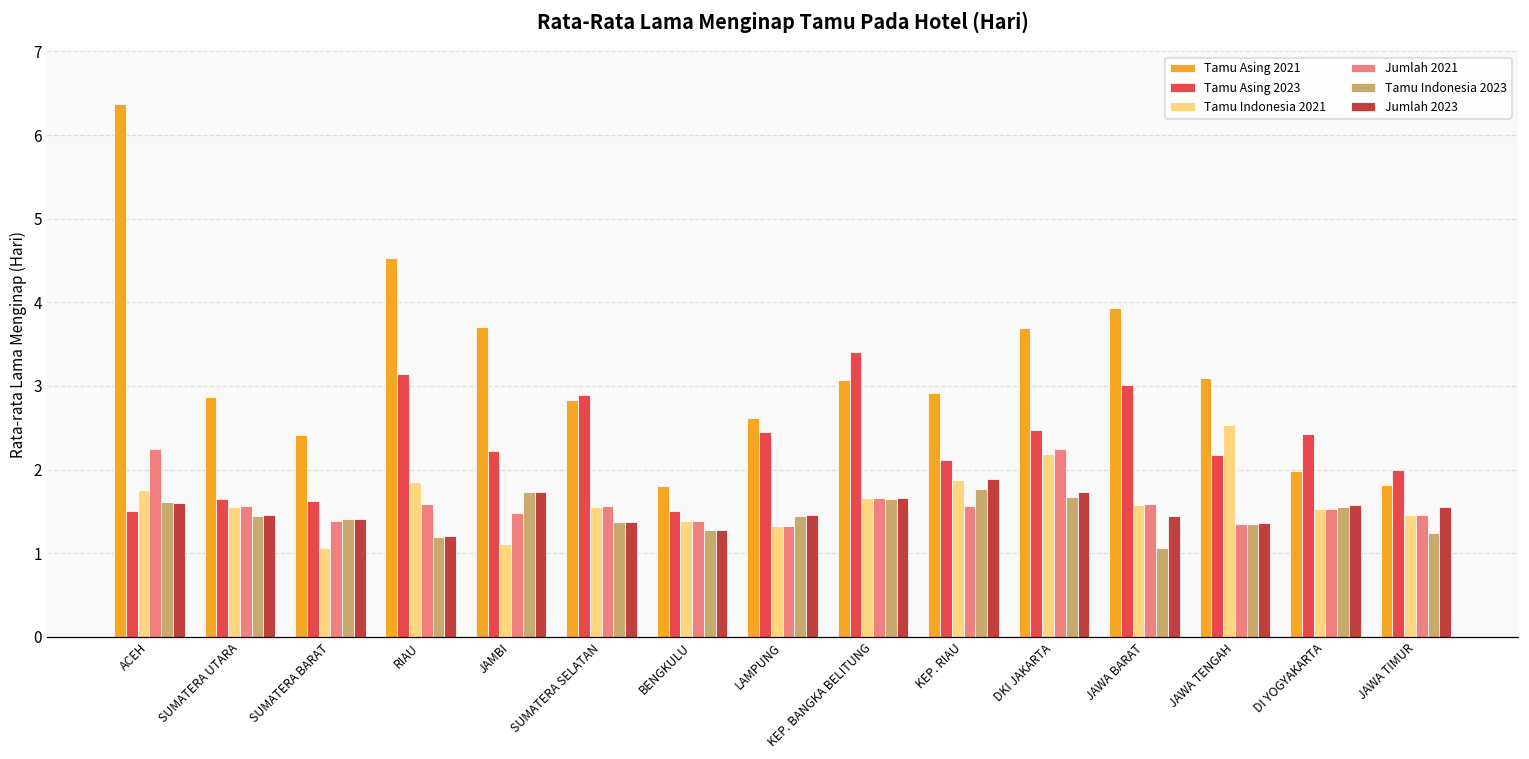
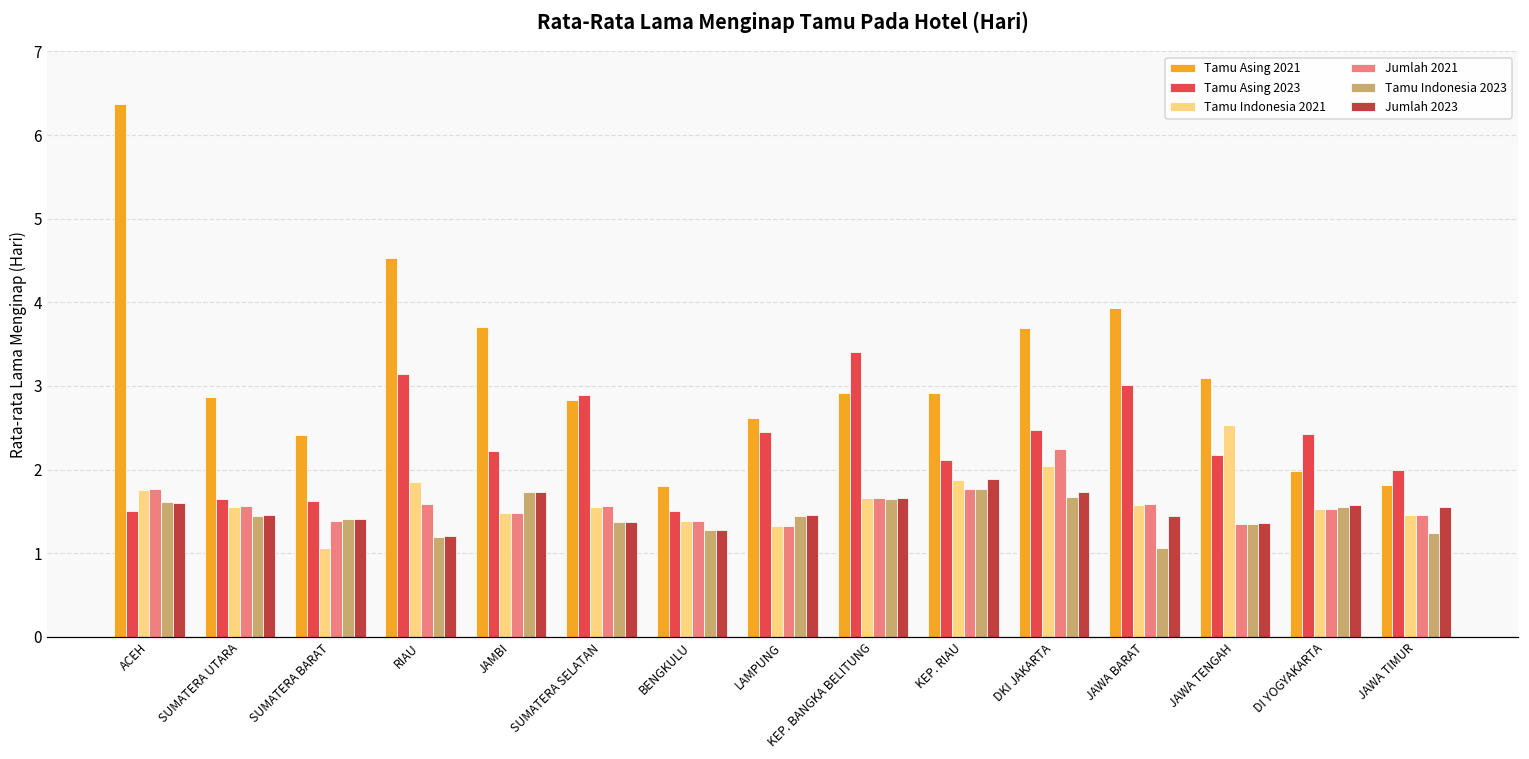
  {
    "Tamu Asing 2021": {
      "ACEH": 6.4,
      "SUMATERA UTARA": 2.9,
      "SUMATERA BARAT": 2.4,
      "RIAU": 4.5,
      "JAMBI": 3.7,
      "SUMATERA SELATAN": 2.8,
      "BENGKULU": 1.8,
      "LAMPUNG": 2.6,
-     "KEP. BANGKA BELITUNG": 3.1,
+     "KEP. BANGKA BELITUNG": 2.9,
      "KEP. RIAU": 2.9,
      "DKI JAKARTA": 3.7,
      "JAWA BARAT": 3.9,
      "JAWA TENGAH": 3.1,
      "DI YOGYAKARTA": 2.0,
      "JAWA TIMUR": 1.8
    },
    "Tamu Indonesia 2021": {
      "ACEH": 1.8,
      "SUMATERA UTARA": 1.6,
      "SUMATERA BARAT": 1.1,
      "RIAU": 1.9,
-     "JAMBI": 1.1,
+     "JAMBI": 1.5,
      "SUMATERA SELATAN": 1.6,
      "BENGKULU": 1.4,
      "LAMPUNG": 1.3,
      "KEP. BANGKA BELITUNG": 1.7,
      "KEP. RIAU": 1.9,
-     "DKI JAKARTA": 2.2,
+     "DKI JAKARTA": 2.0,
      "JAWA BARAT": 1.6,
      "JAWA TENGAH": 2.5,
      "DI YOGYAKARTA": 1.5,
      "JAWA TIMUR": 1.5
    },
    "Jumlah 2021": {
-     "ACEH": 2.2,
+     "ACEH": 1.8,
      "SUMATERA UTARA": 1.6,
      "SUMATERA BARAT": 1.4,
      "RIAU": 1.6,
      "JAMBI": 1.5,
      "SUMATERA SELATAN": 1.6,
      "BENGKULU": 1.4,
      "LAMPUNG": 1.3,
      "KEP. BANGKA BELITUNG": 1.7,
-     "KEP. RIAU": 1.6,
+     "KEP. RIAU": 1.8,
      "DKI JAKARTA": 2.3,
      "JAWA BARAT": 1.6,
      "JAWA TENGAH": 1.4,
      "DI YOGYAKARTA": 1.5,
      "JAWA TIMUR": 1.5
    },
    "Tamu Indonesia 2023": {
      "ACEH": 1.6,
      "SUMATERA UTARA": 1.5,
      "SUMATERA BARAT": 1.4,
      "RIAU": 1.2,
      "JAMBI": 1.7,
      "SUMATERA SELATAN": 1.4,
      "BENGKULU": 1.3,
      "LAMPUNG": 1.5,
      "KEP. BANGKA BELITUNG": 1.7,
      "KEP. RIAU": 1.8,
      "DKI JAKARTA": 1.7,
      "JAWA BARAT": 1.1,
      "JAWA TENGAH": 1.4,
      "DI YOGYAKARTA": 1.6,
      "JAWA TIMUR": 1.2
    }
  }
